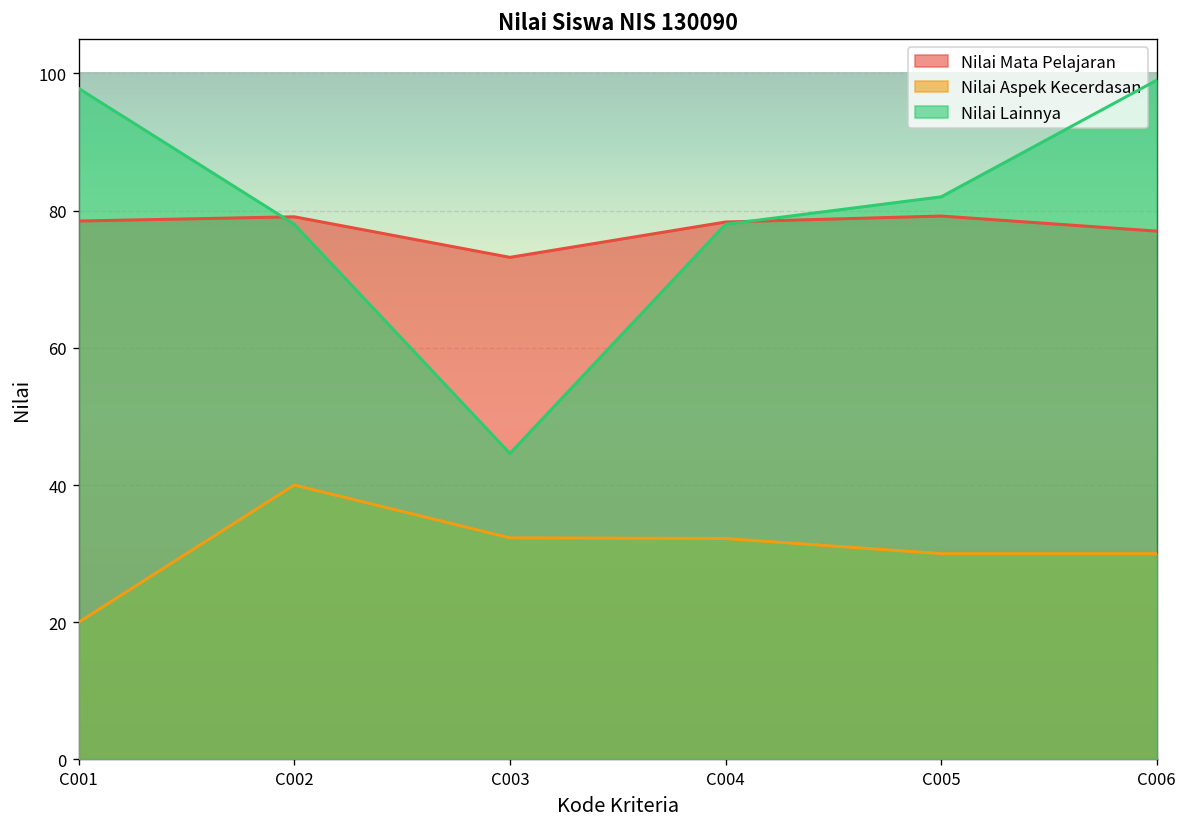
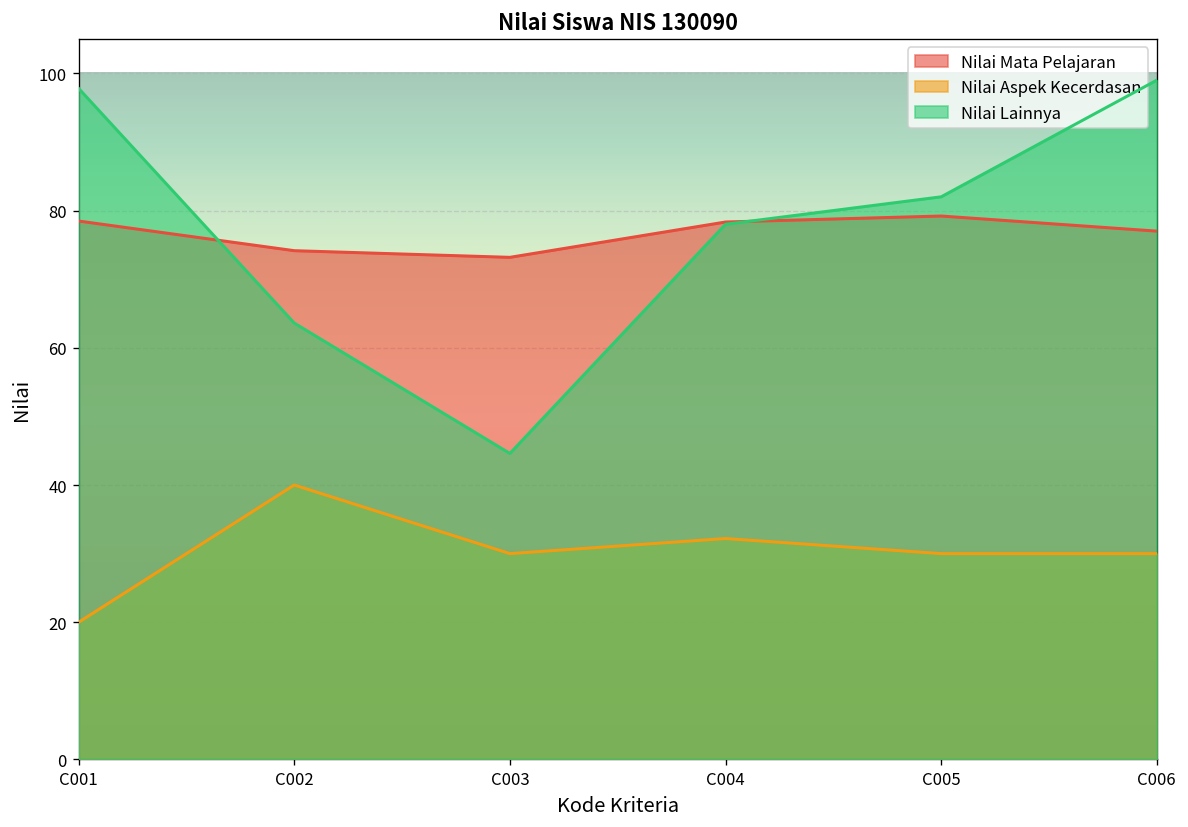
  {
    "Nilai Mata Pelajaran": {
      "C001": 78,
-     "C002": 79,
+     "C002": 74,
      "C003": 73,
      "C005": 79,
      "C006": 77
    },
    "Nilai Aspek Kecerdasan": {
      "C001": 20,
      "C002": 40,
-     "C003": 32,
+     "C003": 30,
      "C004": 32,
      "C005": 30,
      "C006": 30
    },
    "Nilai Lainnya": {
      "C001": 98,
-     "C002": 78,
+     "C002": 64,
      "C003": 45,
      "C005": 82,
      "C006": 99
    }
  }
